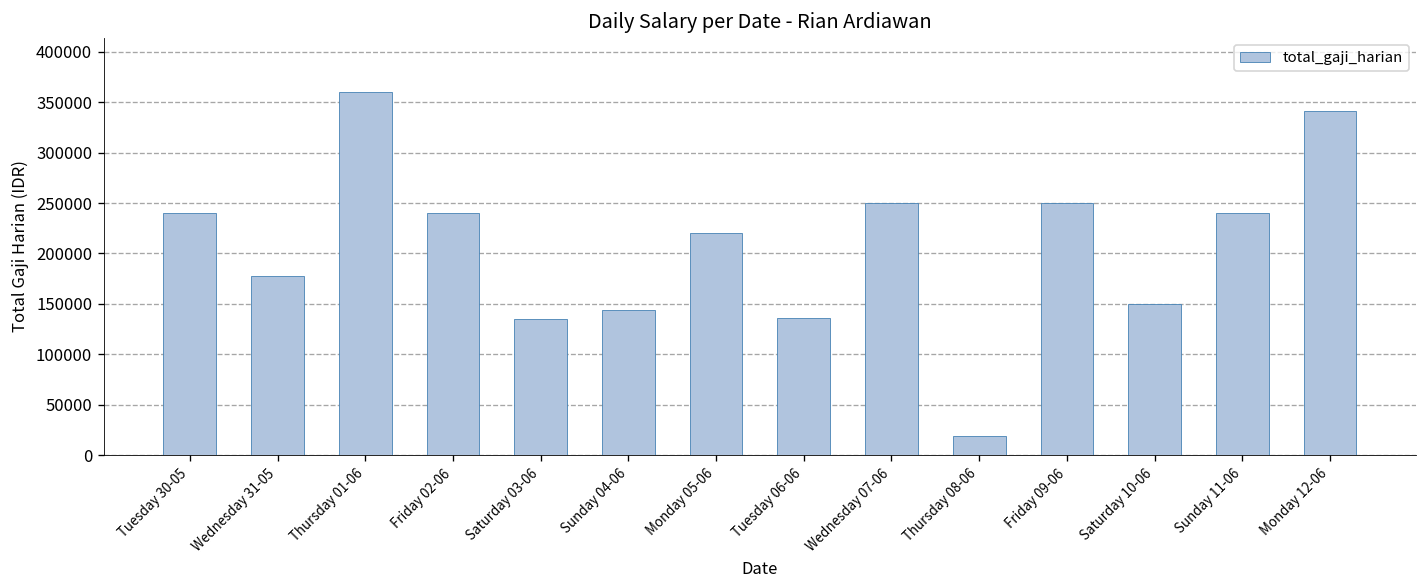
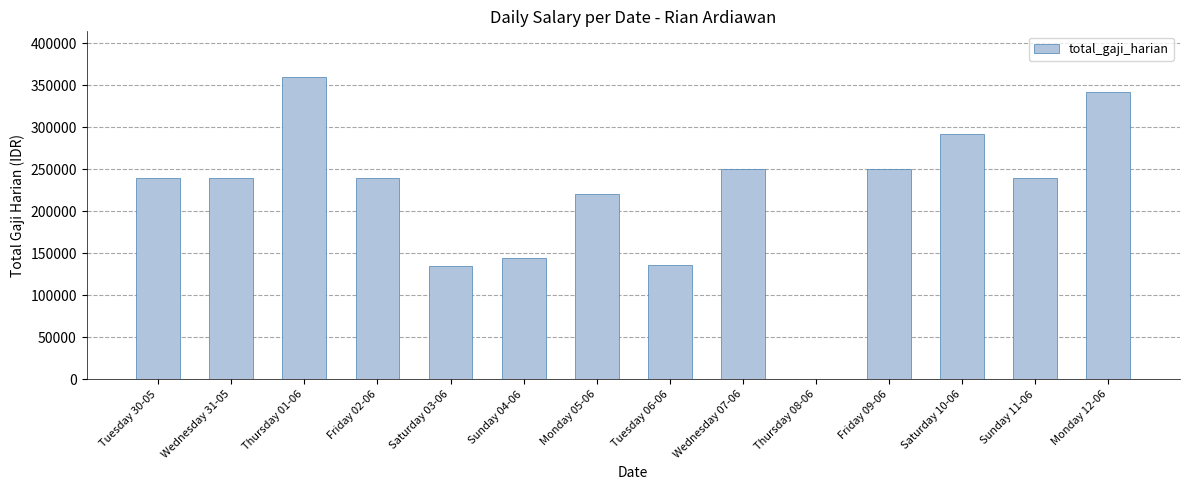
  {
    "Tuesday 30-05": 240000,
-   "Wednesday 31-05": 180000,
+   "Wednesday 31-05": 240000,
    "Thursday 01-06": 360000,
    "Friday 02-06": 240000,
    "Saturday 03-06": 140000,
    "Sunday 04-06": 140000,
    "Monday 05-06": 220000,
    "Tuesday 06-06": 140000,
    "Wednesday 07-06": 250000,
-   "Thursday 08-06": 20000,
+   "Thursday 08-06": 0,
    "Friday 09-06": 250000,
-   "Saturday 10-06": 150000,
+   "Saturday 10-06": 290000,
    "Sunday 11-06": 240000,
    "Monday 12-06": 340000
  }
